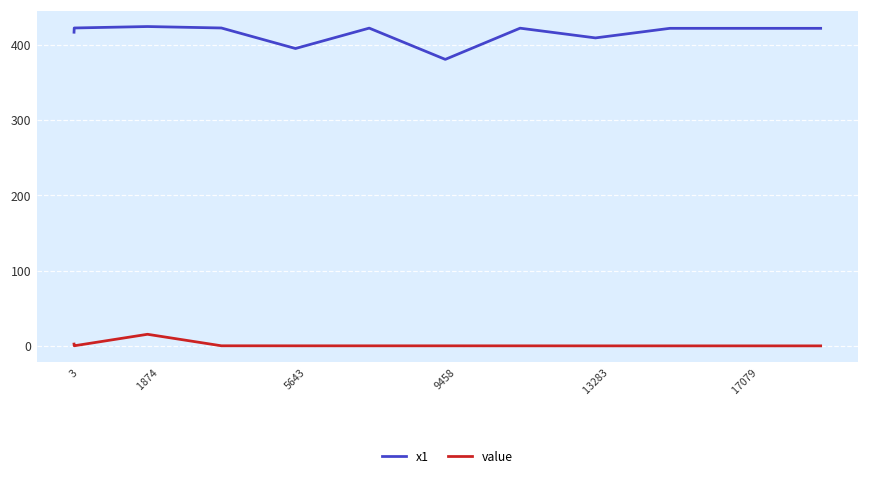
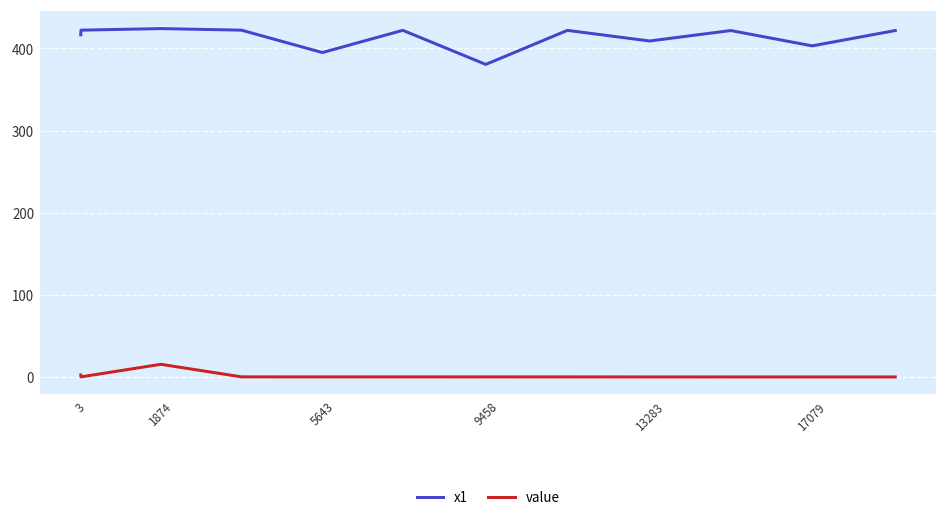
  {
    "x1": {
      "3": 420,
      "1874": 420,
      "5643": 390,
      "9458": 380,
      "13283": 410,
-     "17079": 420
+     "17079": 400
    },
    "value": {
      "3": 0,
      "1874": 20,
      "5643": 0,
      "9458": 0,
      "13283": 0,
      "17079": 0
    }
  }
